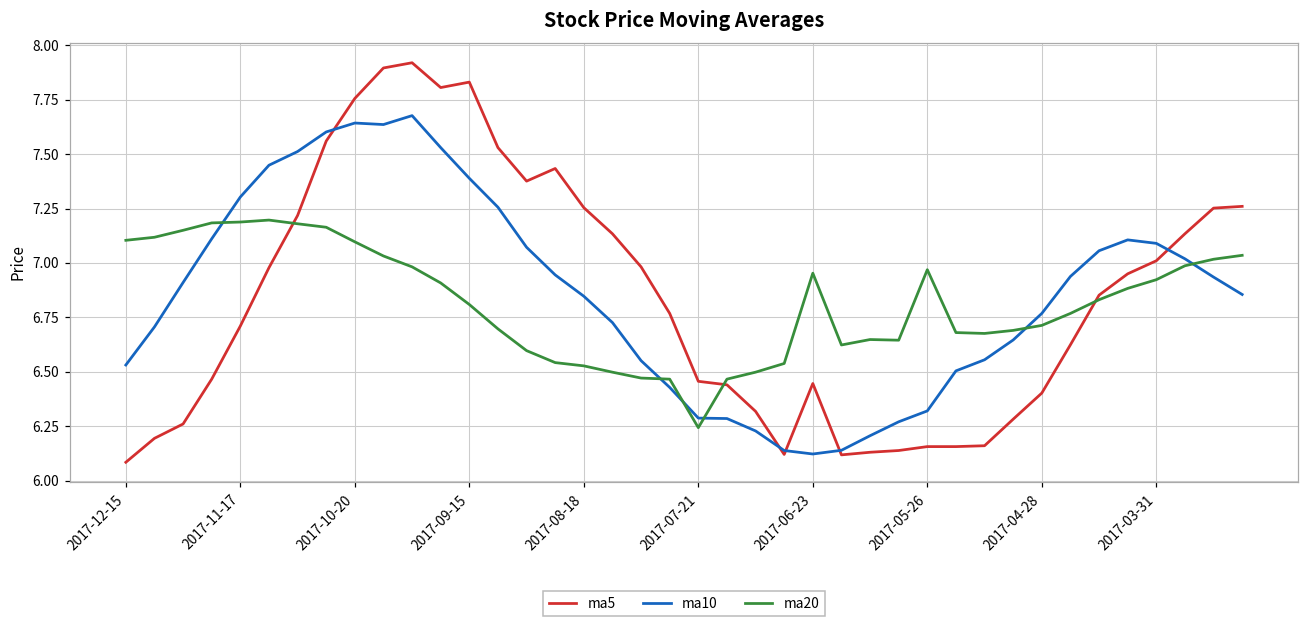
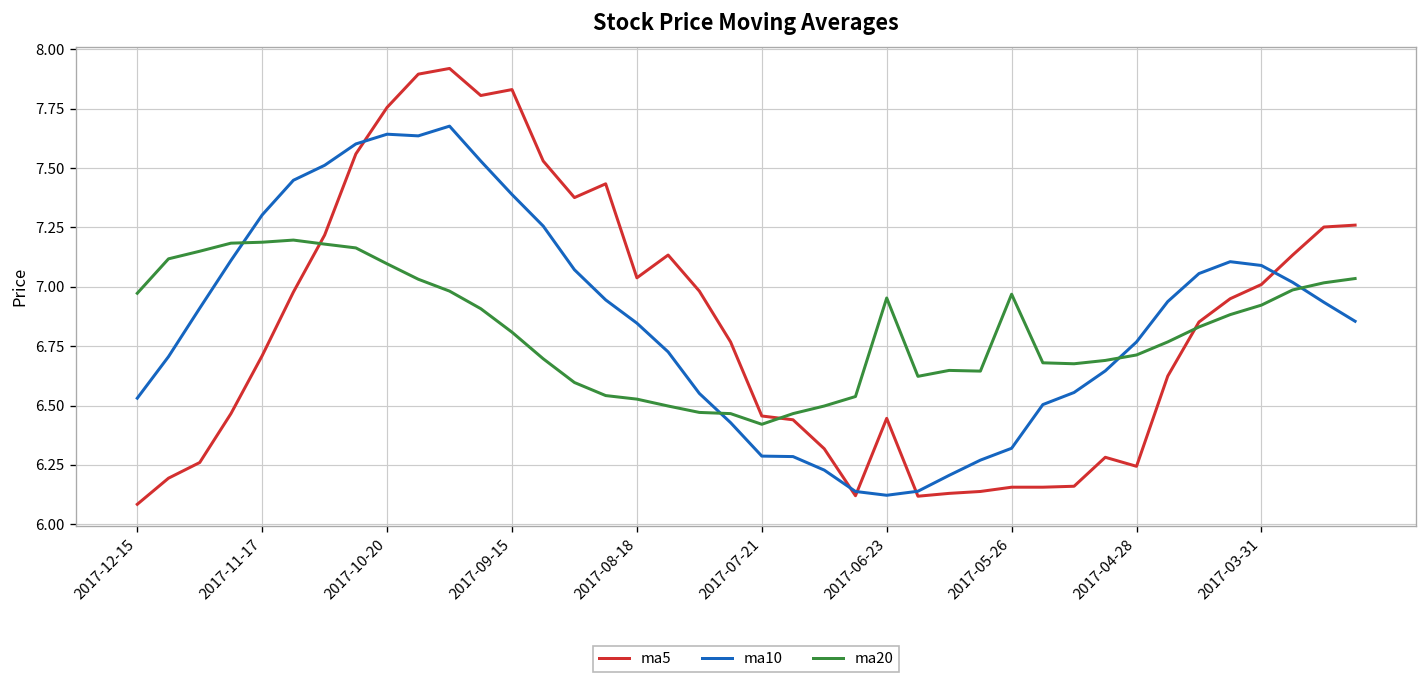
  {
    "ma5": {
      "2017-12-15": 6.08,
      "2017-11-17": 6.71,
      "2017-10-20": 7.76,
      "2017-09-15": 7.83,
-     "2017-08-18": 7.25,
+     "2017-08-18": 7.04,
      "2017-07-21": 6.46,
      "2017-06-23": 6.45,
      "2017-05-26": 6.16,
-     "2017-04-28": 6.40,
+     "2017-04-28": 6.24,
      "2017-03-31": 7.01
    },
    "ma10": {
      "2017-12-15": 6.53,
      "2017-11-17": 7.30,
      "2017-10-20": 7.64,
      "2017-09-15": 7.39,
      "2017-08-18": 6.85,
      "2017-07-21": 6.29,
      "2017-06-23": 6.12,
      "2017-05-26": 6.32,
      "2017-04-28": 6.77,
      "2017-03-31": 7.09
    },
    "ma20": {
-     "2017-12-15": 7.10,
+     "2017-12-15": 6.97,
      "2017-11-17": 7.19,
      "2017-10-20": 7.10,
      "2017-09-15": 6.81,
      "2017-08-18": 6.53,
-     "2017-07-21": 6.24,
+     "2017-07-21": 6.42,
      "2017-06-23": 6.95,
      "2017-05-26": 6.97,
      "2017-04-28": 6.71,
      "2017-03-31": 6.92
    }
  }
